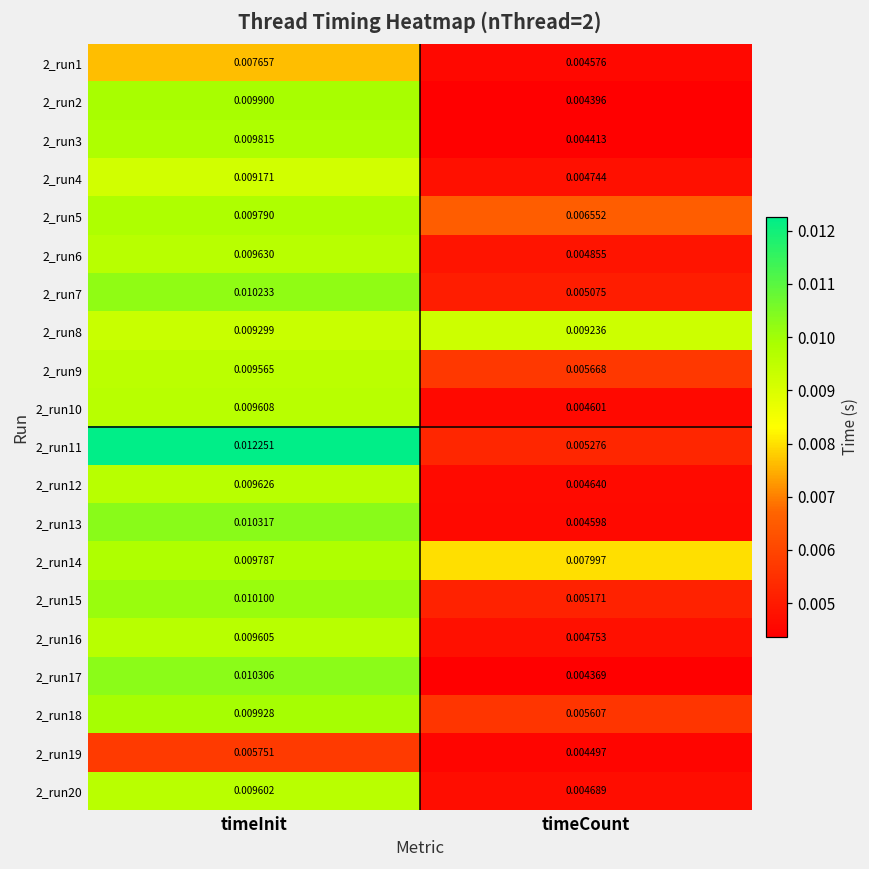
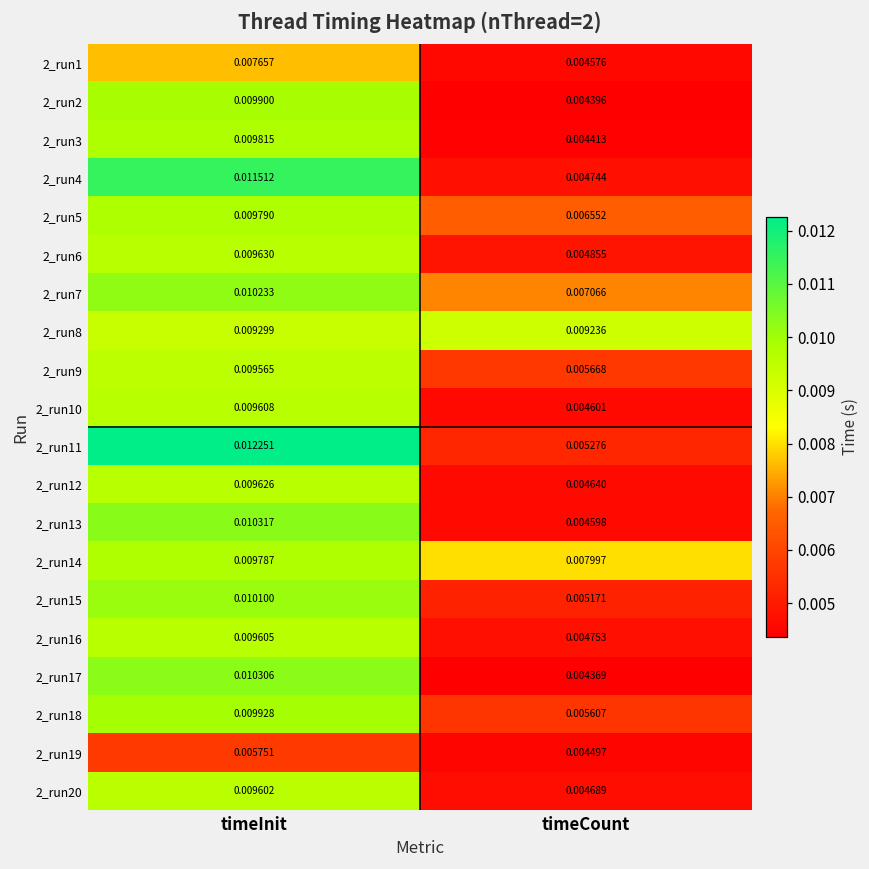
  {
    "2_run1": {
      "timeInit": 0.007657,
      "timeCount": 0.004576
    },
    "2_run2": {
      "timeInit": 0.009900,
      "timeCount": 0.004396
    },
    "2_run3": {
      "timeInit": 0.009815,
      "timeCount": 0.004413
    },
    "2_run4": {
-     "timeInit": 0.009171,
+     "timeInit": 0.011512,
      "timeCount": 0.004744
    },
    "2_run5": {
      "timeInit": 0.009790,
      "timeCount": 0.006552
    },
    "2_run6": {
      "timeInit": 0.009630,
      "timeCount": 0.004855
    },
    "2_run7": {
      "timeInit": 0.010233,
-     "timeCount": 0.005075
+     "timeCount": 0.007066
    },
    "2_run8": {
      "timeInit": 0.009299,
      "timeCount": 0.009236
    },
    "2_run9": {
      "timeInit": 0.009565,
      "timeCount": 0.005668
    },
    "2_run10": {
      "timeInit": 0.009608,
      "timeCount": 0.004601
    },
    "2_run11": {
      "timeInit": 0.012251,
      "timeCount": 0.005276
    },
    "2_run12": {
      "timeInit": 0.009626,
      "timeCount": 0.004640
    },
    "2_run13": {
      "timeInit": 0.010317,
      "timeCount": 0.004598
    },
    "2_run14": {
      "timeInit": 0.009787,
      "timeCount": 0.007997
    },
    "2_run15": {
      "timeInit": 0.010100,
      "timeCount": 0.005171
    },
    "2_run16": {
      "timeInit": 0.009605,
      "timeCount": 0.004753
    },
    "2_run17": {
      "timeInit": 0.010306,
      "timeCount": 0.004369
    },
    "2_run18": {
      "timeInit": 0.009928,
      "timeCount": 0.005607
    },
    "2_run19": {
      "timeInit": 0.005751,
      "timeCount": 0.004497
    },
    "2_run20": {
      "timeInit": 0.009602,
      "timeCount": 0.004689
    }
  }
